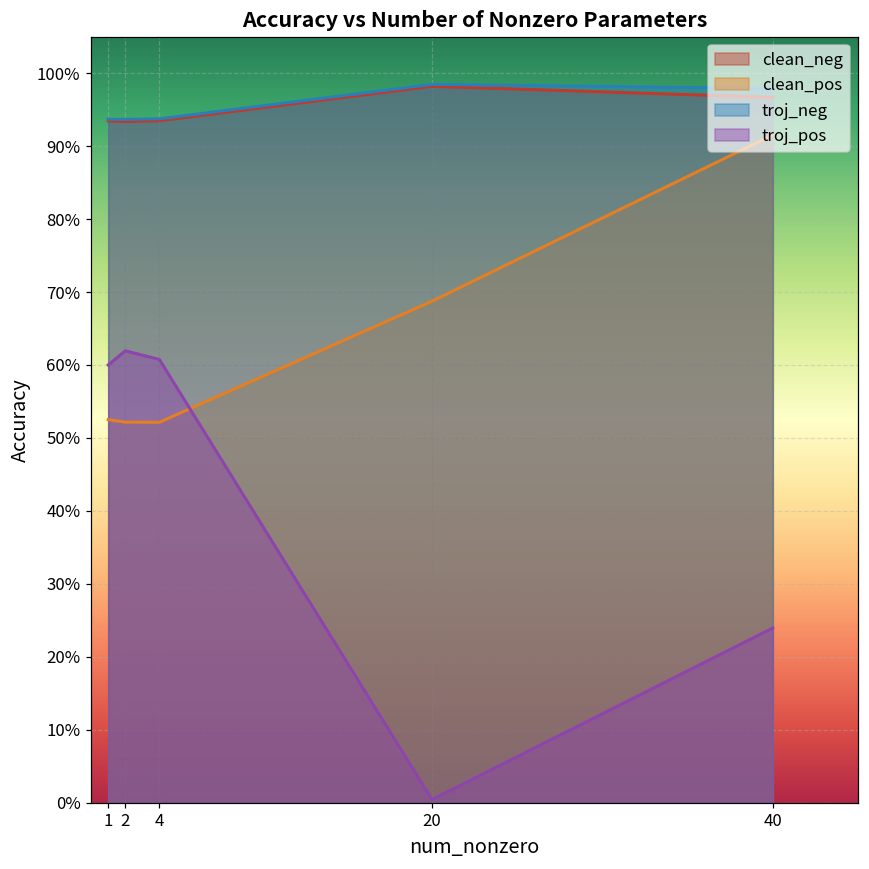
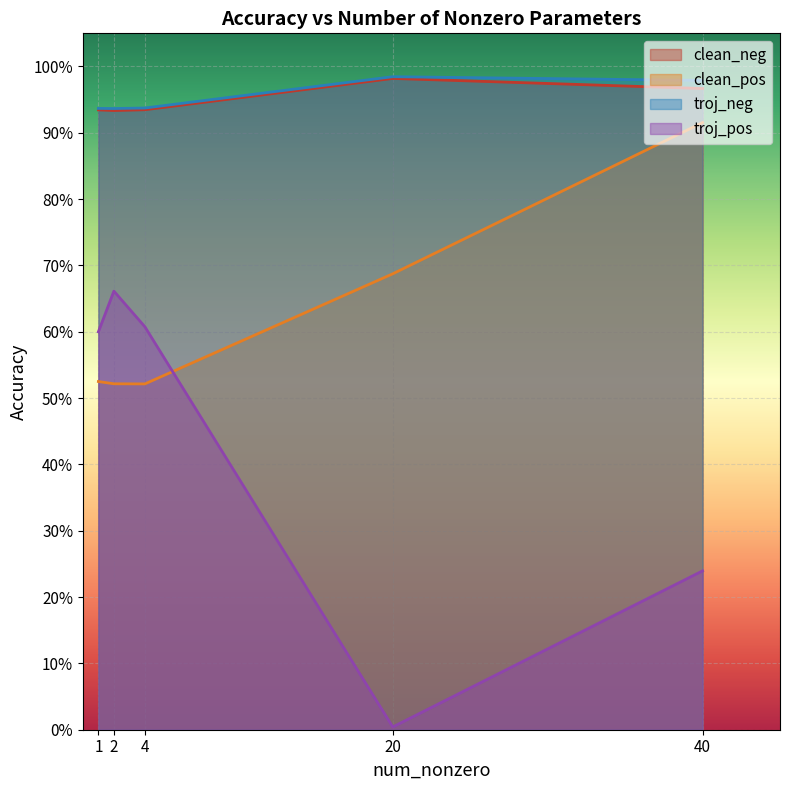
  {
    "troj_pos": {
      "1": "60%",
-     "2": "62%",
+     "2": "66%",
      "4": "61%",
      "20": "0%",
      "40": "24%"
    }
  }
